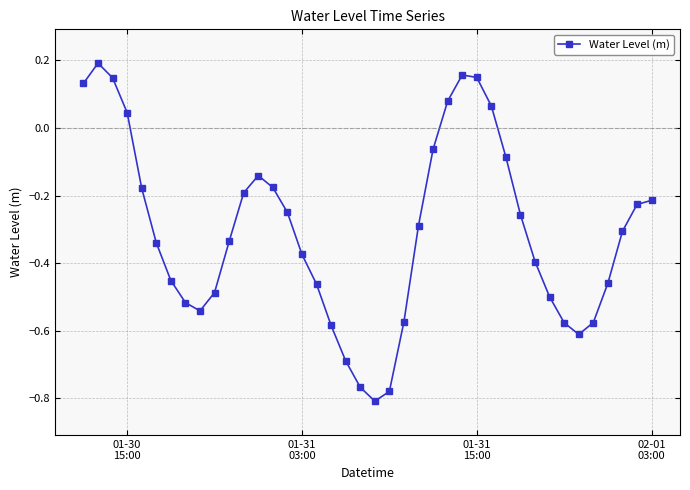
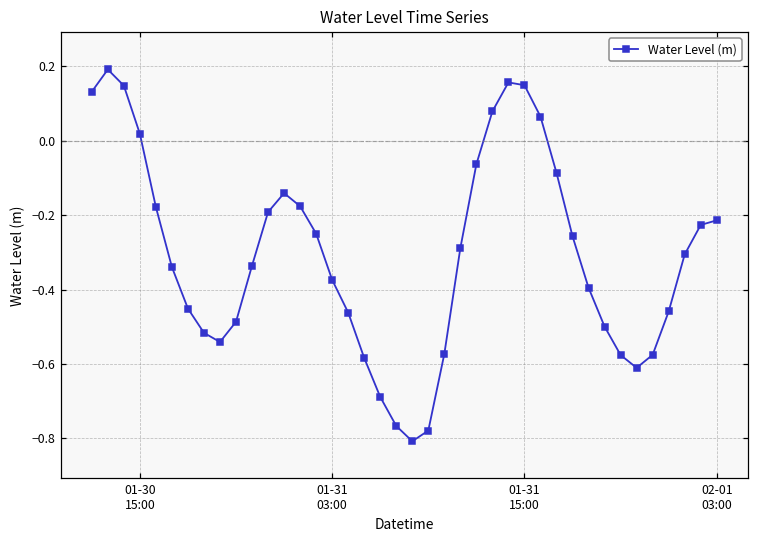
  {
-   "01-30 15:00": 0.05,
+   "01-30 15:00": 0.02,
    "01-31 03:00": -0.37,
    "01-31 15:00": 0.15,
    "02-01 03:00": -0.21
  }
